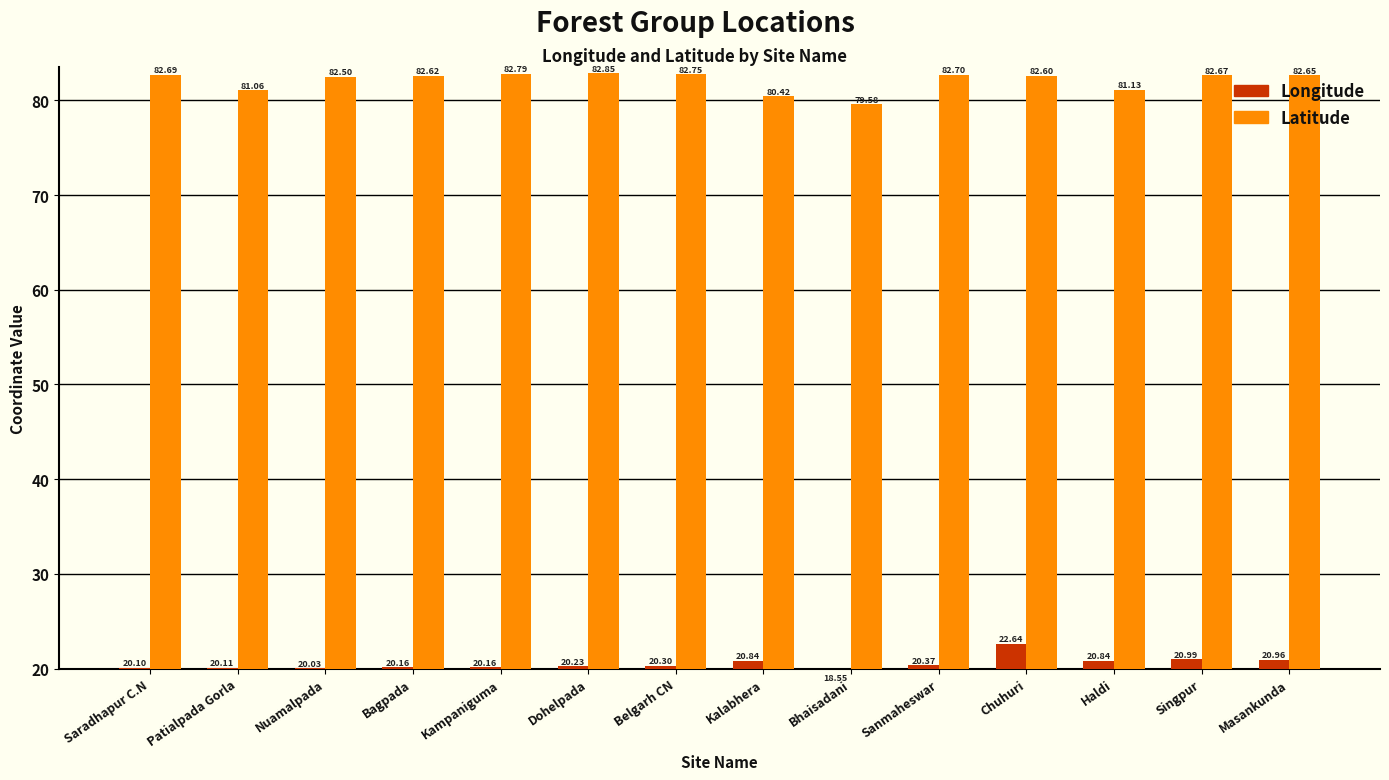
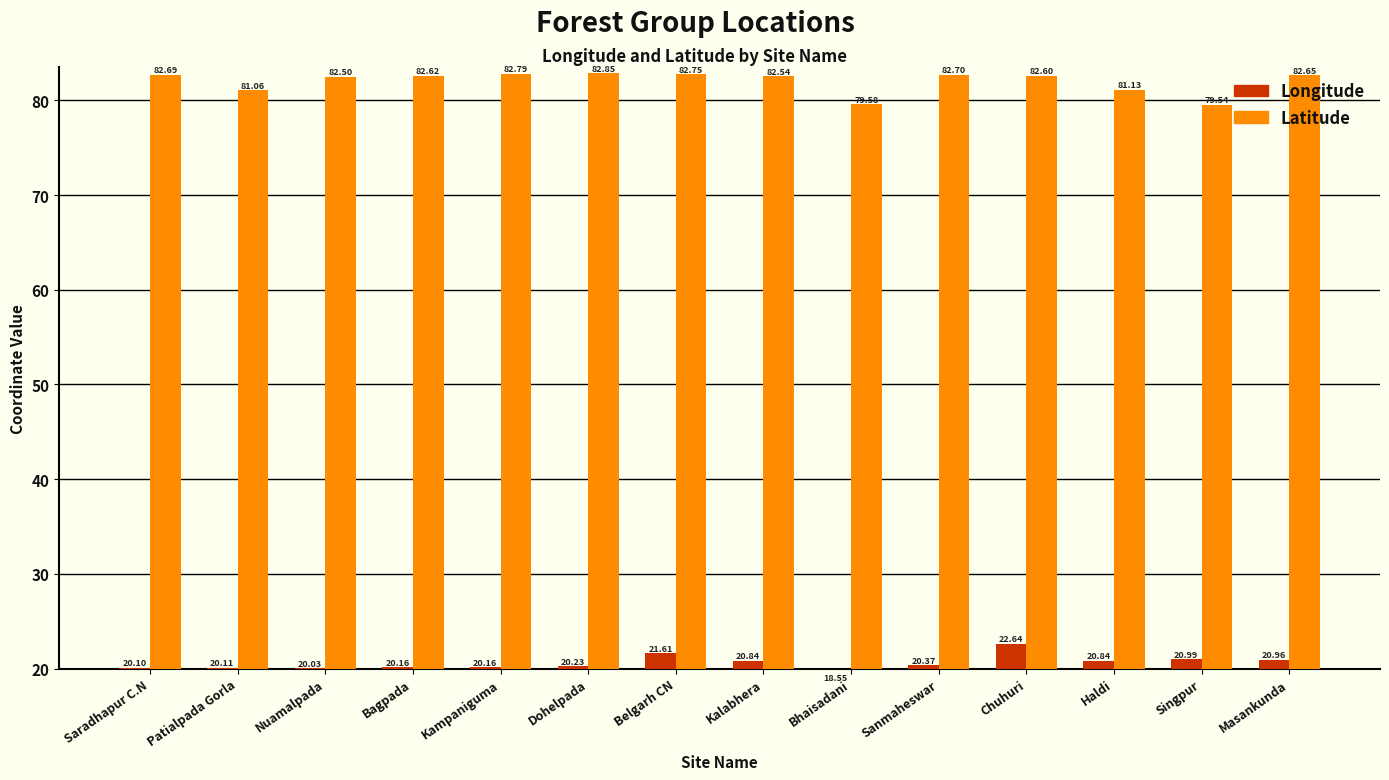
  {
    "Longitude": {
      "Saradhapur C.N": 20.10,
      "Patialpada Gorla": 20.11,
      "Nuamalpada": 20.03,
      "Bagpada": 20.16,
      "Kampaniguma": 20.16,
      "Dohelpada": 20.23,
-     "Belgarh CN": 20.30,
+     "Belgarh CN": 21.61,
      "Kalabhera": 20.84,
      "Sanmaheswar": 20.37,
      "Chuhuri": 22.64,
      "Haldi": 20.84,
      "Singpur": 20.99,
      "Masankunda": 20.96
    },
    "Latitude": {
      "Saradhapur C.N": 82.69,
      "Patialpada Gorla": 81.06,
      "Nuamalpada": 82.50,
      "Bagpada": 82.62,
      "Kampaniguma": 82.79,
      "Dohelpada": 82.85,
      "Belgarh CN": 82.75,
-     "Kalabhera": 80.42,
+     "Kalabhera": 82.54,
      "Bhaisadani": 79.58,
      "Sanmaheswar": 82.70,
      "Chuhuri": 82.60,
      "Haldi": 81.13,
-     "Singpur": 82.67,
+     "Singpur": 79.54,
      "Masankunda": 82.65
    }
  }
